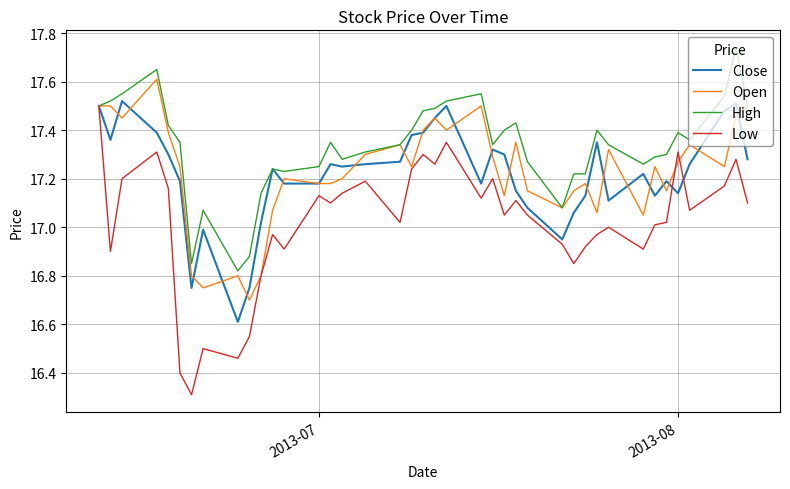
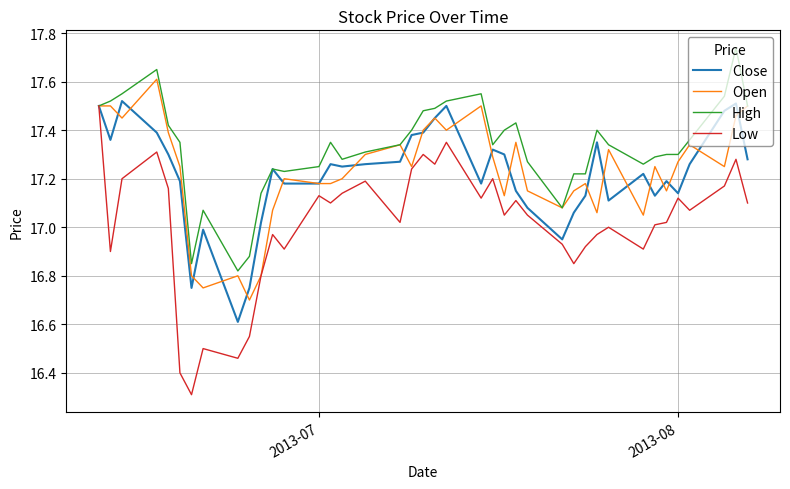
  {
    "Close": {
      "2013-08": 17.14
    },
    "Open": {
      "2013-08": 17.27
    },
    "High": {
      "2013-07": 17.25,
-     "2013-08": 17.39
+     "2013-08": 17.30
    },
    "Low": {
      "2013-07": 17.13,
-     "2013-08": 17.31
+     "2013-08": 17.12
    }
  }
